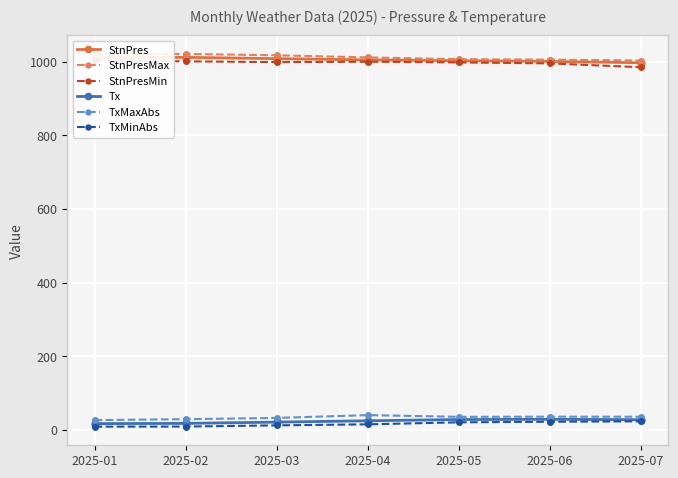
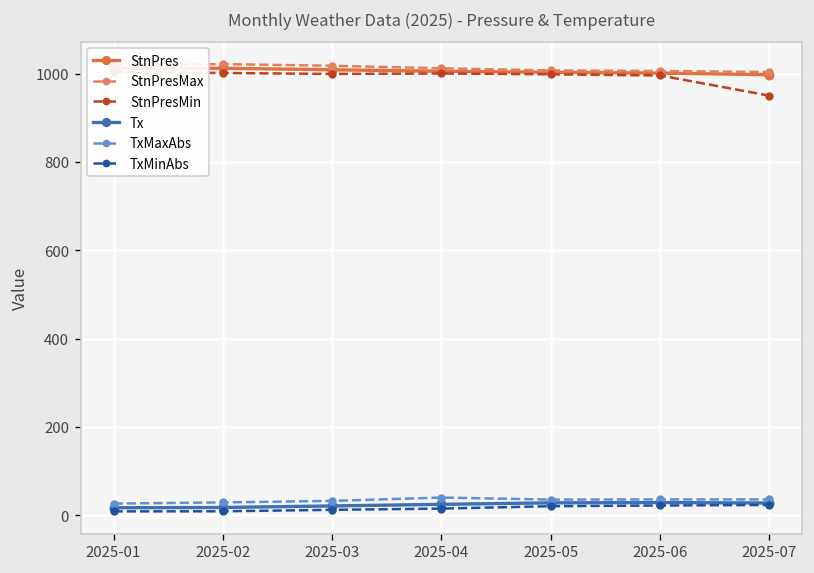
  {
    "StnPresMin": {
      "2025-02": 1000,
      "2025-03": 1000,
-     "2025-07": 990
+     "2025-07": 950
    }
  }
